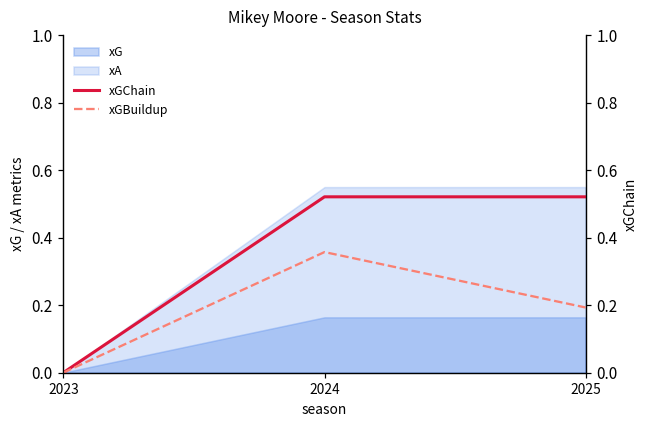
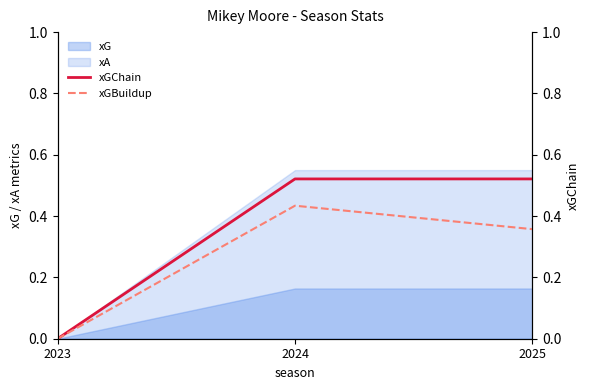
  {
    "xGChain": {
      "2024": 0.52,
      "2025": 0.52
    },
    "xGBuildup": {
-     "2024": 0.36,
-     "2025": 0.19
+     "2024": 0.43,
+     "2025": 0.36
    }
  }
